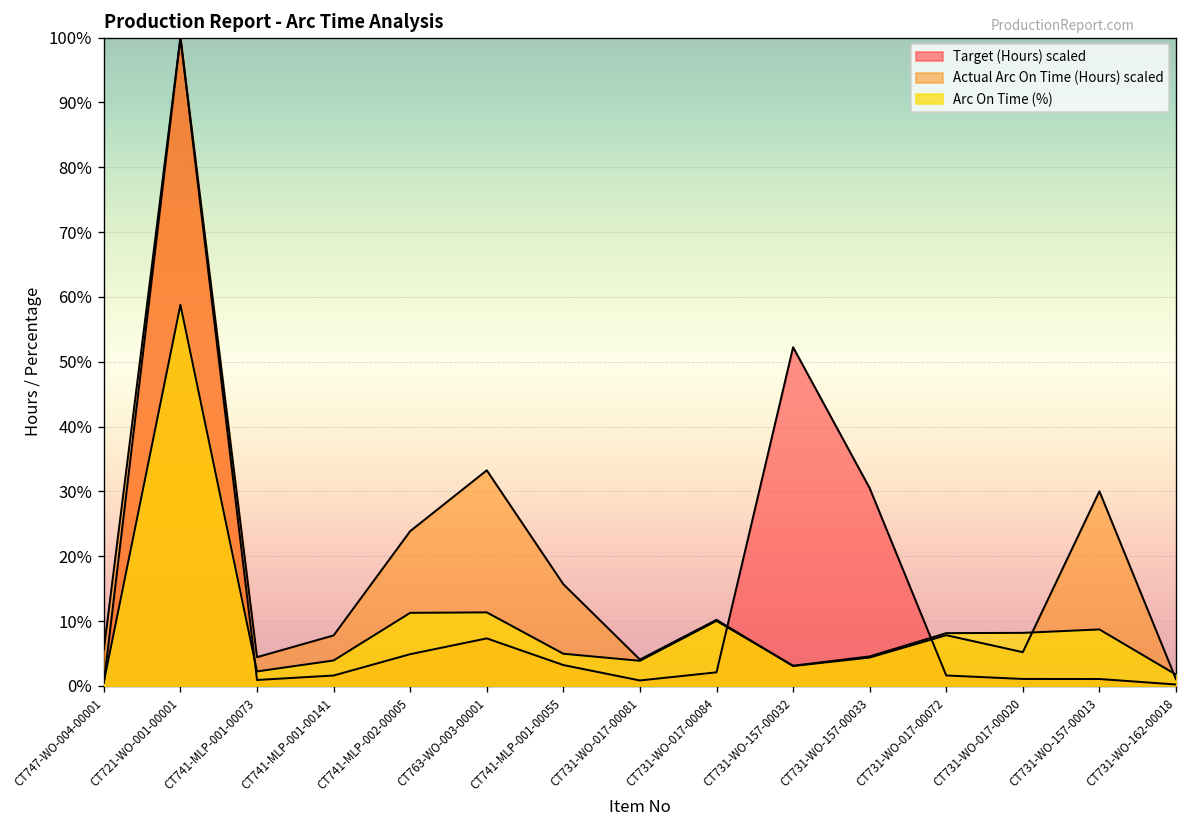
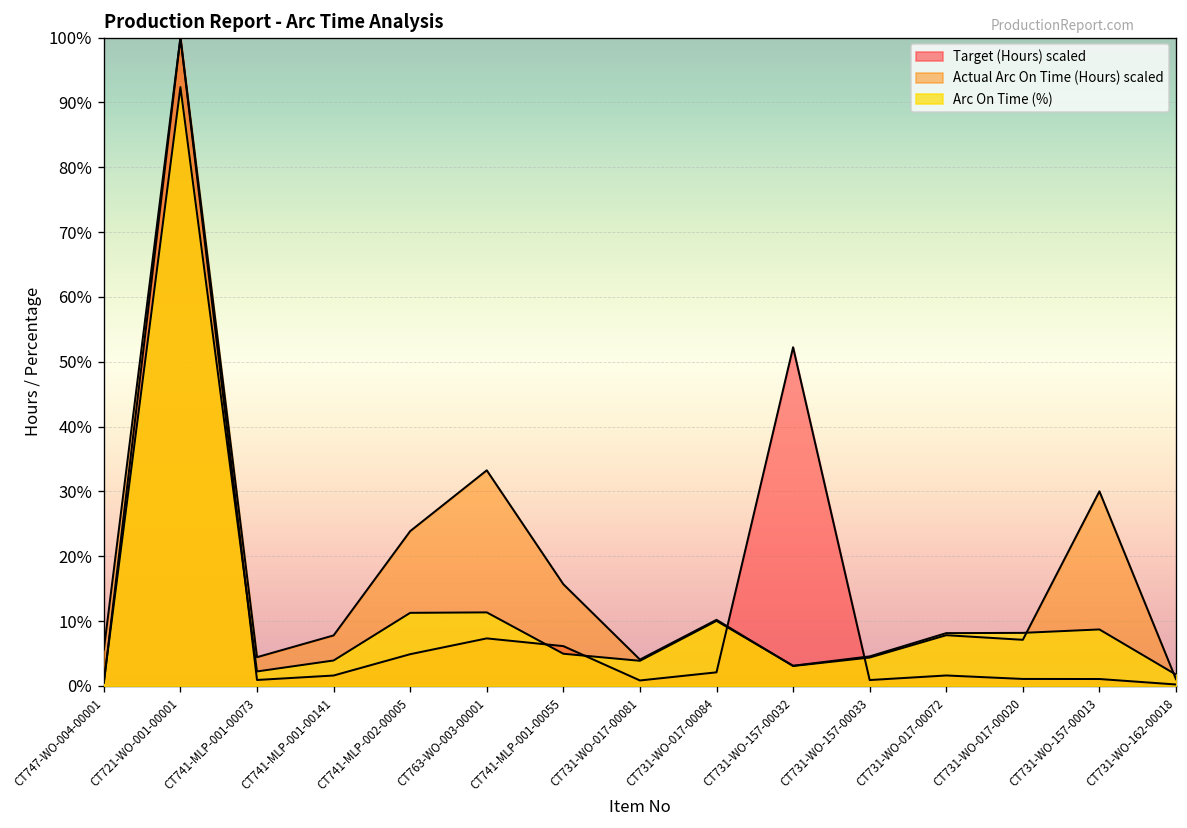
  {
    "Target (Hours) scaled": {
      "CT741-MLP-001-00073": "1%",
      "CT741-MLP-001-00141": "2%",
      "CT741-MLP-002-00005": "5%",
      "CT763-WO-003-00001": "7%",
-     "CT741-MLP-001-00055": "3%",
+     "CT741-MLP-001-00055": "6%",
      "CT731-WO-017-00081": "1%",
      "CT731-WO-017-00084": "2%",
      "CT731-WO-157-00032": "52%",
-     "CT731-WO-157-00033": "30%",
+     "CT731-WO-157-00033": "1%",
      "CT731-WO-017-00072": "2%",
      "CT731-WO-017-00020": "1%",
      "CT731-WO-157-00013": "1%",
      "CT731-WO-162-00018": "0%"
    },
    "Actual Arc On Time (Hours) scaled": {
      "CT747-WO-004-00001": "6%",
      "CT741-MLP-001-00073": "4%",
      "CT741-MLP-001-00141": "8%",
      "CT741-MLP-002-00005": "24%",
      "CT763-WO-003-00001": "33%",
      "CT741-MLP-001-00055": "16%",
-     "CT731-WO-017-00020": "5%",
+     "CT731-WO-017-00020": "7%",
      "CT731-WO-157-00013": "30%",
      "CT731-WO-162-00018": "1%"
    },
    "Arc On Time (%)": {
-     "CT721-WO-001-00001": "59%",
+     "CT721-WO-001-00001": "92%",
      "CT741-MLP-001-00073": "2%",
      "CT741-MLP-001-00141": "4%",
      "CT741-MLP-002-00005": "11%",
      "CT763-WO-003-00001": "11%",
      "CT741-MLP-001-00055": "5%",
      "CT731-WO-017-00020": "8%",
      "CT731-WO-157-00013": "9%",
      "CT731-WO-162-00018": "2%"
    }
  }
